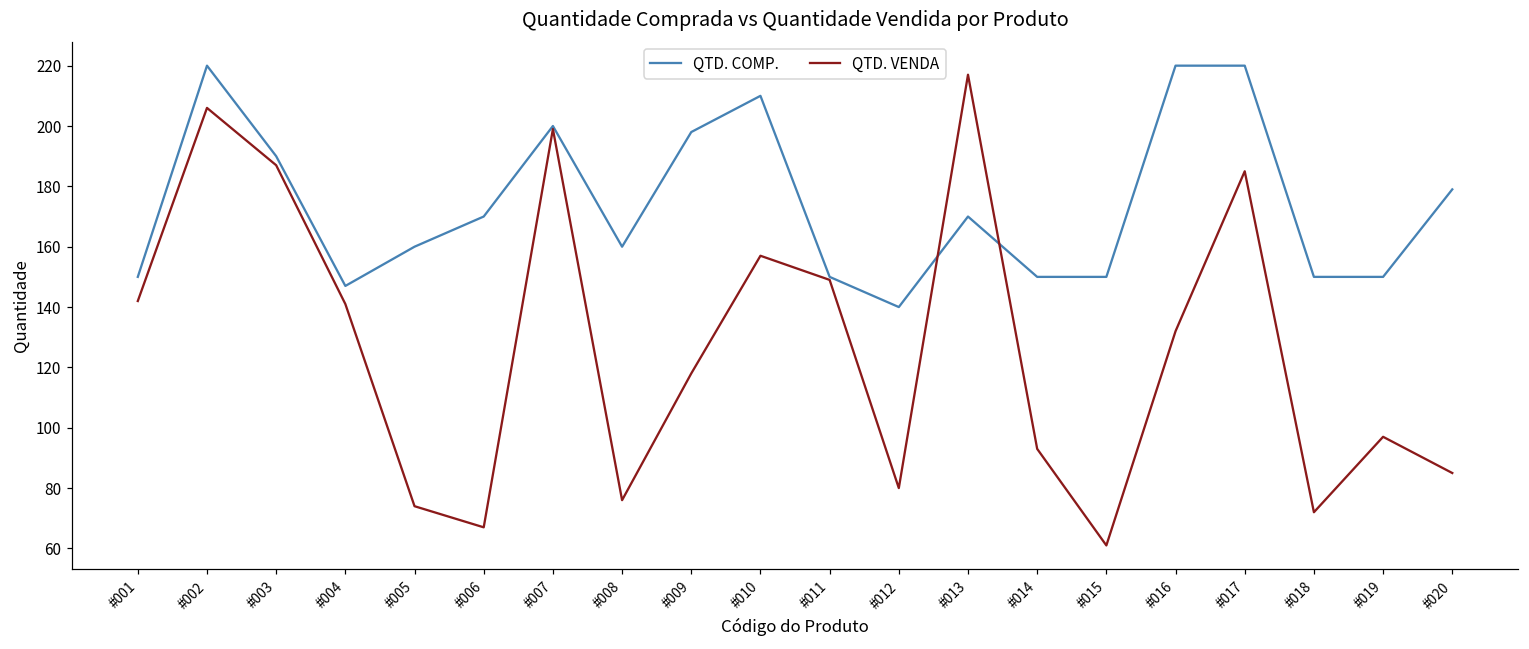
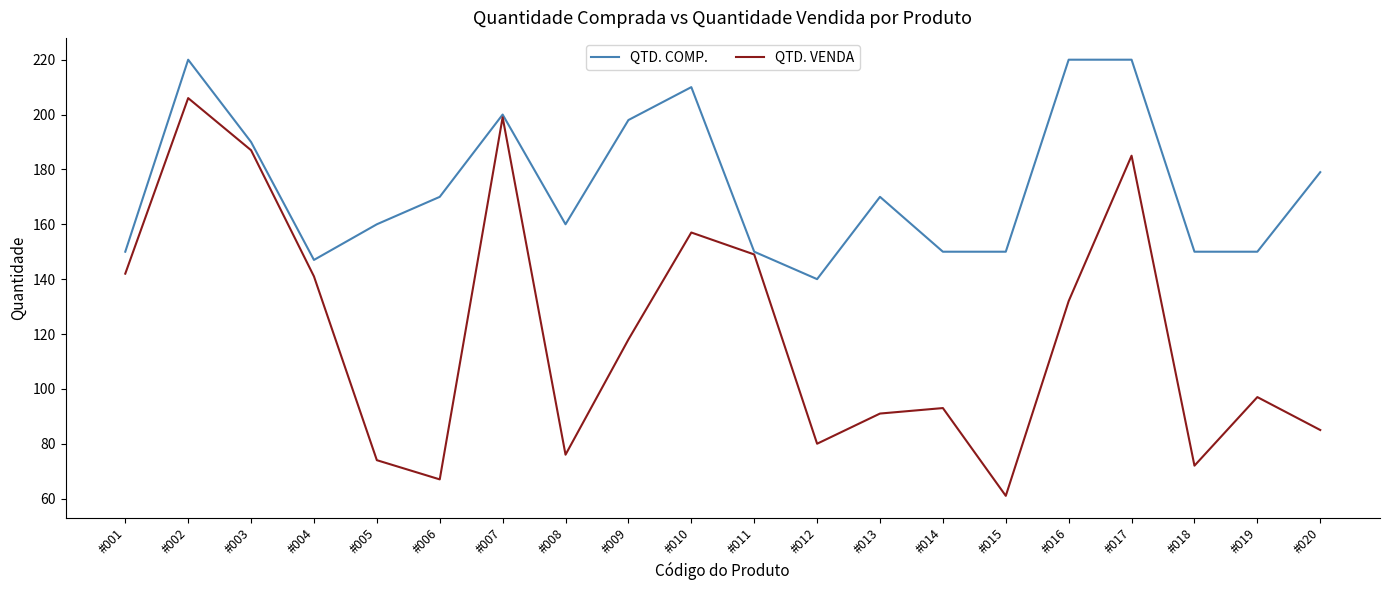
  {
    "QTD. COMP.": {
      "#001": 150,
      "#002": 220,
      "#003": 190,
      "#004": 147,
      "#005": 160,
      "#006": 170,
      "#007": 200,
      "#008": 160,
      "#009": 198,
      "#010": 210,
      "#011": 150,
      "#012": 140,
      "#013": 170,
      "#014": 150,
      "#015": 150,
      "#016": 220,
      "#017": 220,
      "#018": 150,
      "#019": 150,
      "#020": 179
    },
    "QTD. VENDA": {
      "#001": 142,
      "#002": 206,
      "#003": 187,
      "#004": 141,
      "#005": 74,
      "#006": 67,
      "#007": 199,
      "#008": 76,
      "#009": 118,
      "#010": 157,
      "#011": 149,
      "#012": 80,
-     "#013": 217,
+     "#013": 91,
      "#014": 93,
      "#015": 61,
      "#016": 132,
      "#017": 185,
      "#018": 72,
      "#019": 97,
      "#020": 85
    }
  }
